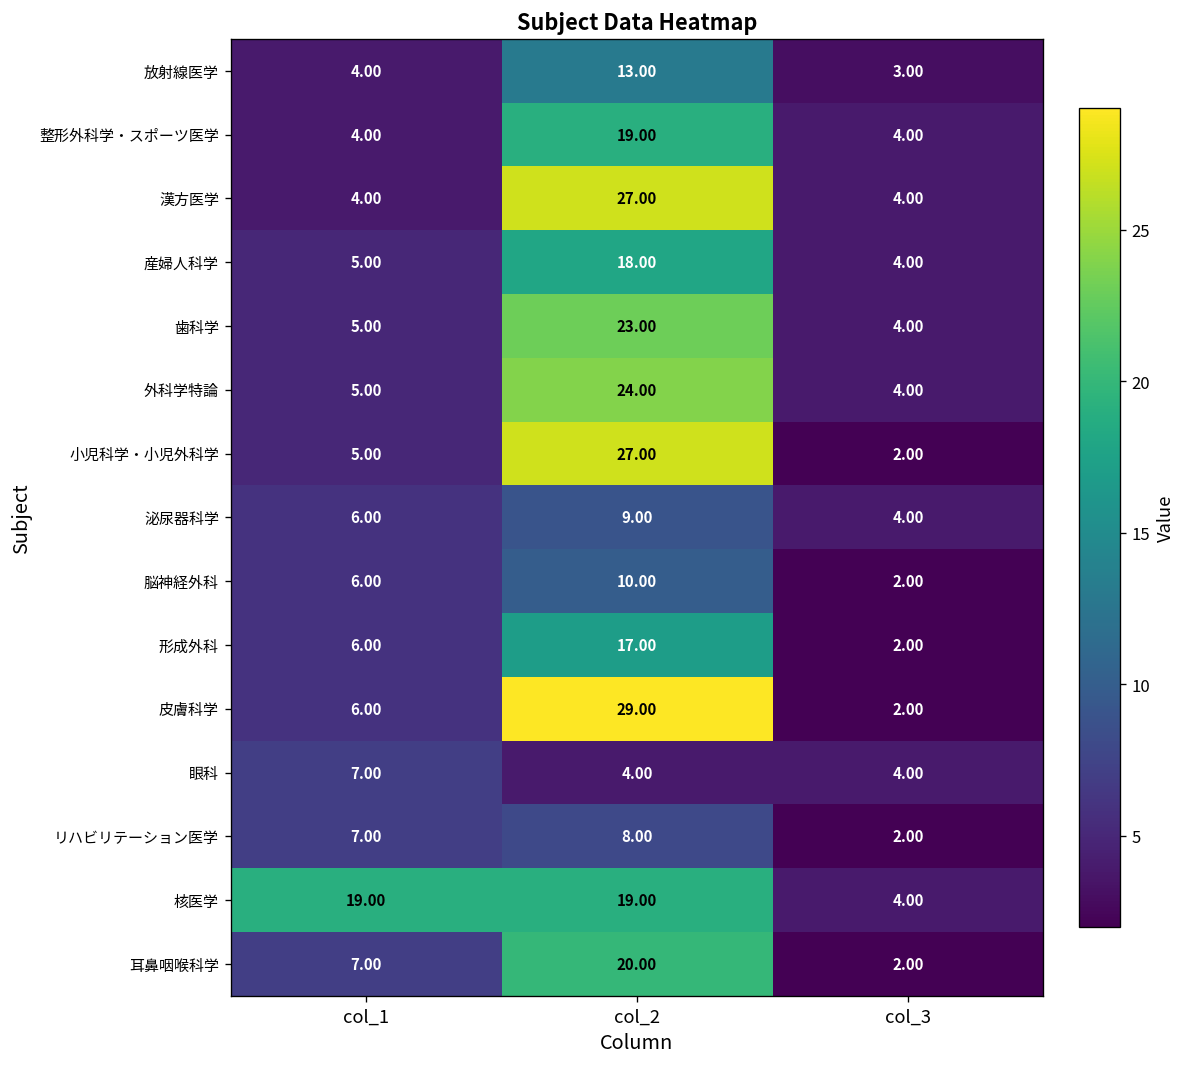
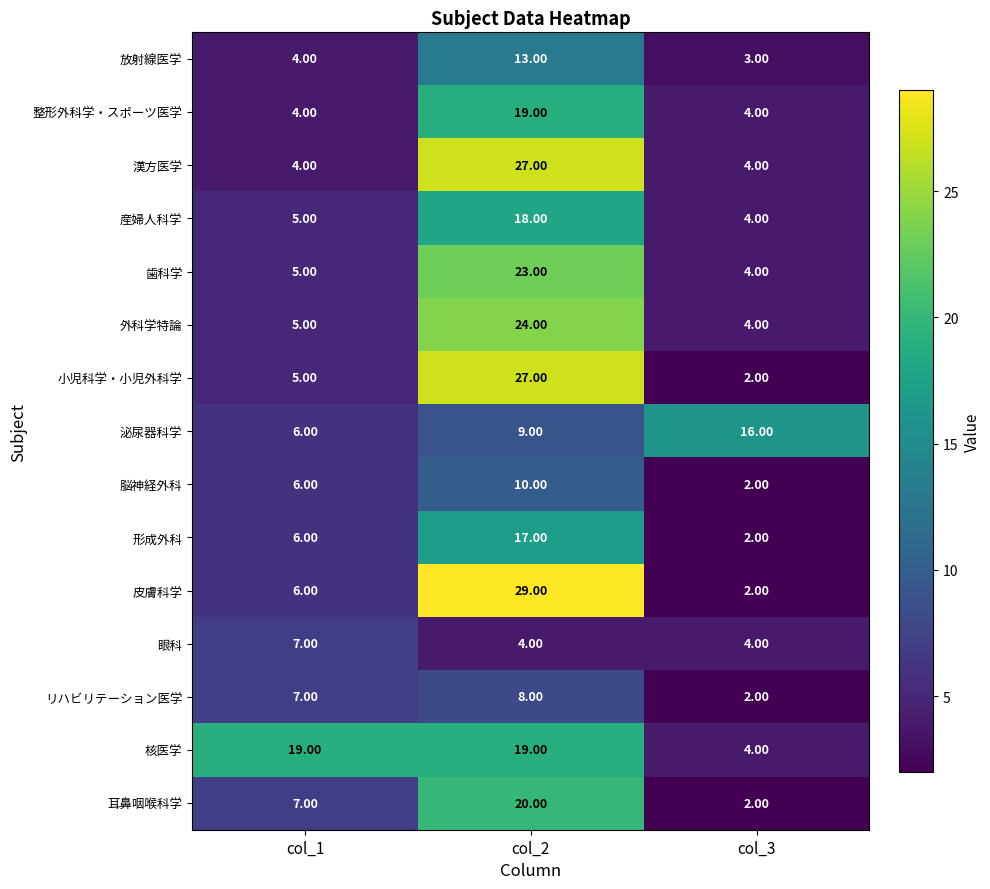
  {
    "放射線医学": {
      "col_1": 4.00,
      "col_2": 13.00,
      "col_3": 3.00
    },
    "整形外科学・スポーツ医学": {
      "col_1": 4.00,
      "col_2": 19.00,
      "col_3": 4.00
    },
    "漢方医学": {
      "col_1": 4.00,
      "col_2": 27.00,
      "col_3": 4.00
    },
    "産婦人科学": {
      "col_1": 5.00,
      "col_2": 18.00,
      "col_3": 4.00
    },
    "歯科学": {
      "col_1": 5.00,
      "col_2": 23.00,
      "col_3": 4.00
    },
    "外科学特論": {
      "col_1": 5.00,
      "col_2": 24.00,
      "col_3": 4.00
    },
    "小児科学・小児外科学": {
      "col_1": 5.00,
      "col_2": 27.00,
      "col_3": 2.00
    },
    "泌尿器科学": {
      "col_1": 6.00,
      "col_2": 9.00,
-     "col_3": 4.00
+     "col_3": 16.00
    },
    "脳神経外科": {
      "col_1": 6.00,
      "col_2": 10.00,
      "col_3": 2.00
    },
    "形成外科": {
      "col_1": 6.00,
      "col_2": 17.00,
      "col_3": 2.00
    },
    "皮膚科学": {
      "col_1": 6.00,
      "col_2": 29.00,
      "col_3": 2.00
    },
    "眼科": {
      "col_1": 7.00,
      "col_2": 4.00,
      "col_3": 4.00
    },
    "リハビリテーション医学": {
      "col_1": 7.00,
      "col_2": 8.00,
      "col_3": 2.00
    },
    "核医学": {
      "col_1": 19.00,
      "col_2": 19.00,
      "col_3": 4.00
    },
    "耳鼻咽喉科学": {
      "col_1": 7.00,
      "col_2": 20.00,
      "col_3": 2.00
    }
  }
